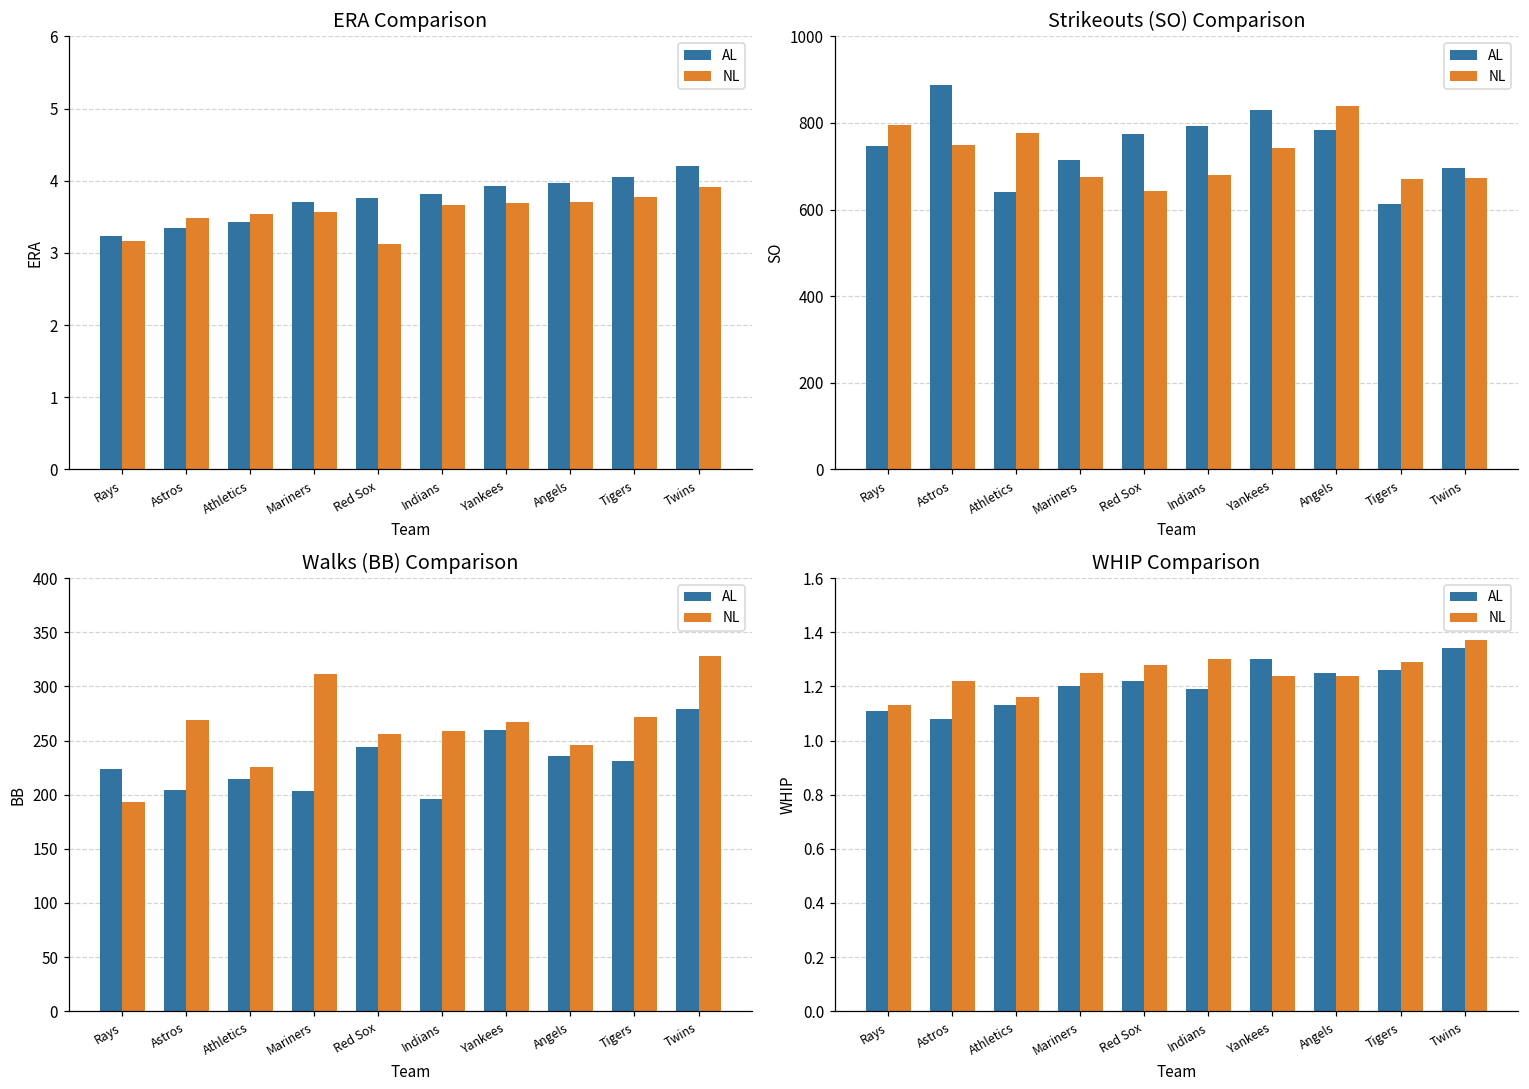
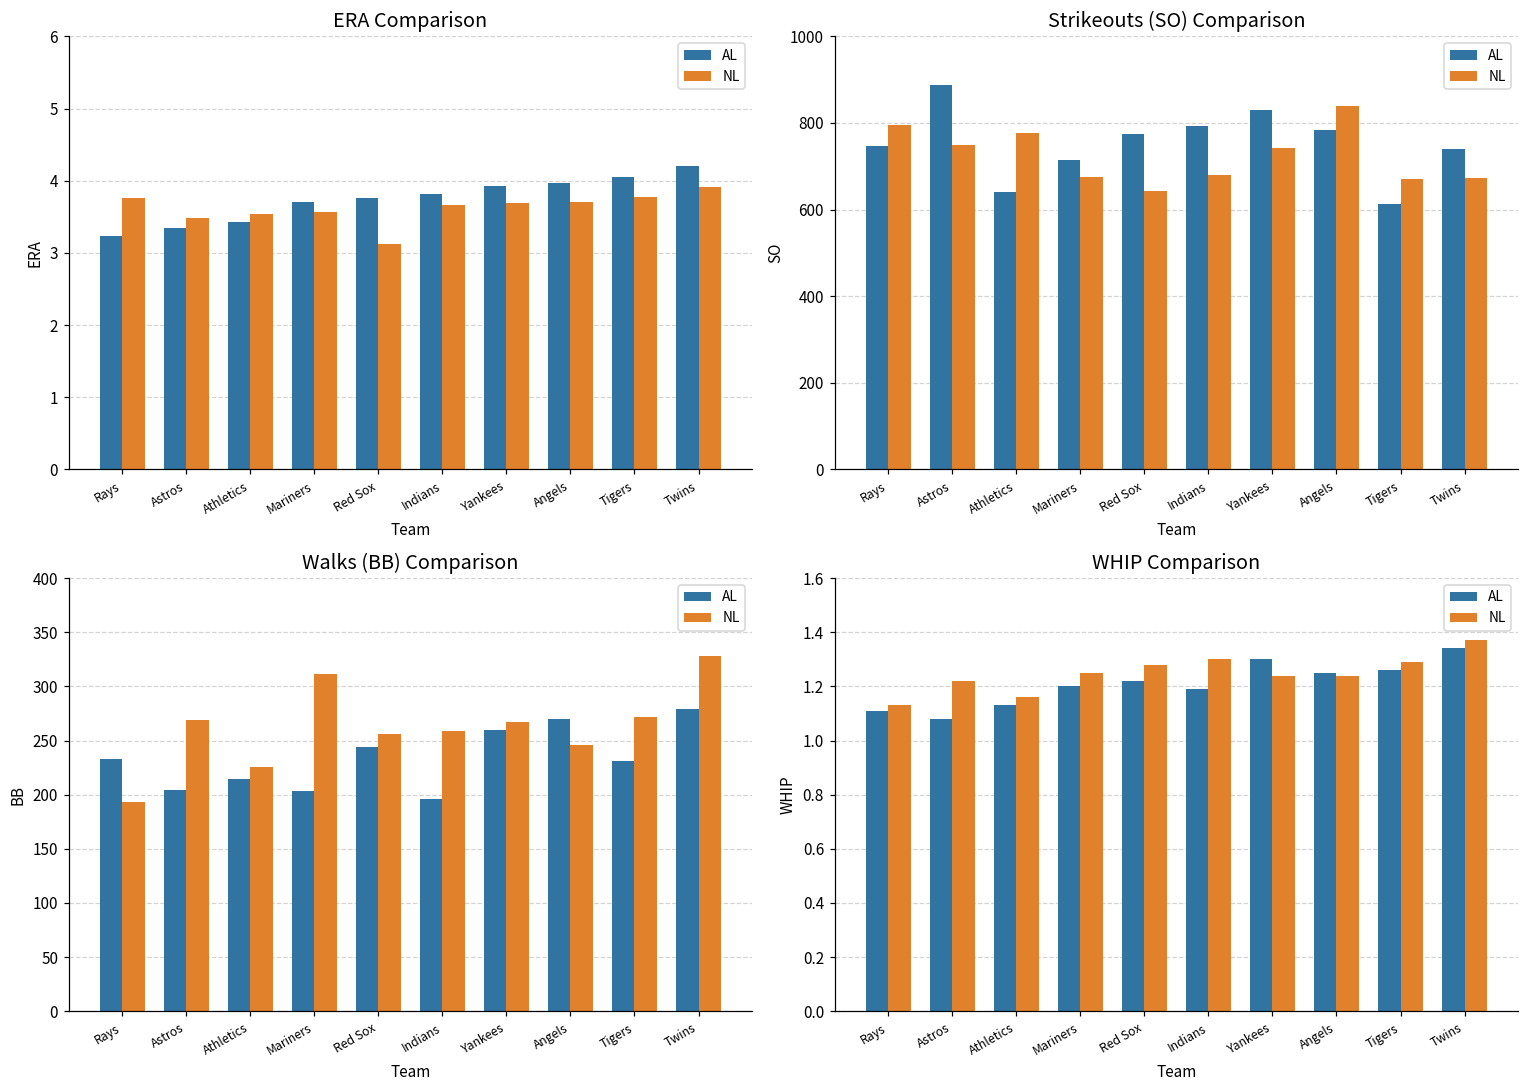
  {
    "ERA Comparison": {
      "AL": {
        "Rays": 3.2,
        "Astros": 3.3,
        "Athletics": 3.4,
        "Mariners": 3.7,
        "Red Sox": 3.8,
        "Indians": 3.8,
        "Yankees": 3.9,
        "Angels": 4.0,
        "Tigers": 4.1,
        "Twins": 4.2
      },
      "NL": {
-       "Rays": 3.2,
+       "Rays": 3.8,
        "Astros": 3.5,
        "Athletics": 3.5,
        "Mariners": 3.6,
        "Red Sox": 3.1,
        "Indians": 3.7,
        "Yankees": 3.7,
        "Angels": 3.7,
        "Tigers": 3.8,
        "Twins": 3.9
      }
    },
    "Strikeouts (SO) Comparison": {
      "AL": {
        "Rays": 750,
        "Astros": 890,
        "Athletics": 640,
        "Mariners": 720,
        "Red Sox": 780,
        "Indians": 790,
        "Yankees": 830,
        "Angels": 780,
        "Tigers": 610,
-       "Twins": 700
+       "Twins": 740
      },
      "NL": {
        "Rays": 800,
        "Astros": 750,
        "Athletics": 780,
        "Mariners": 680,
        "Red Sox": 640,
        "Indians": 680,
        "Yankees": 740,
        "Angels": 840,
        "Tigers": 670,
        "Twins": 670
      }
    },
    "Walks (BB) Comparison": {
      "AL": {
-       "Rays": 220,
+       "Rays": 230,
        "Astros": 200,
        "Athletics": 210,
        "Mariners": 200,
        "Red Sox": 240,
        "Indians": 200,
        "Yankees": 260,
-       "Angels": 240,
+       "Angels": 270,
        "Tigers": 230,
        "Twins": 280
      },
      "NL": {
        "Rays": 190,
        "Astros": 270,
        "Athletics": 230,
        "Mariners": 310,
        "Red Sox": 260,
        "Indians": 260,
        "Yankees": 270,
        "Angels": 250,
        "Tigers": 270,
        "Twins": 330
      }
    },
    "WHIP Comparison": {
      "AL": {
        "Rays": 1.11,
        "Astros": 1.08,
        "Athletics": 1.13,
        "Mariners": 1.20,
        "Red Sox": 1.22,
        "Indians": 1.19,
        "Yankees": 1.30,
        "Angels": 1.25,
        "Tigers": 1.26,
        "Twins": 1.34
      },
      "NL": {
        "Rays": 1.13,
        "Astros": 1.22,
        "Athletics": 1.16,
        "Mariners": 1.25,
        "Red Sox": 1.28,
        "Indians": 1.30,
        "Yankees": 1.24,
        "Angels": 1.24,
        "Tigers": 1.29,
        "Twins": 1.37
      }
    }
  }
